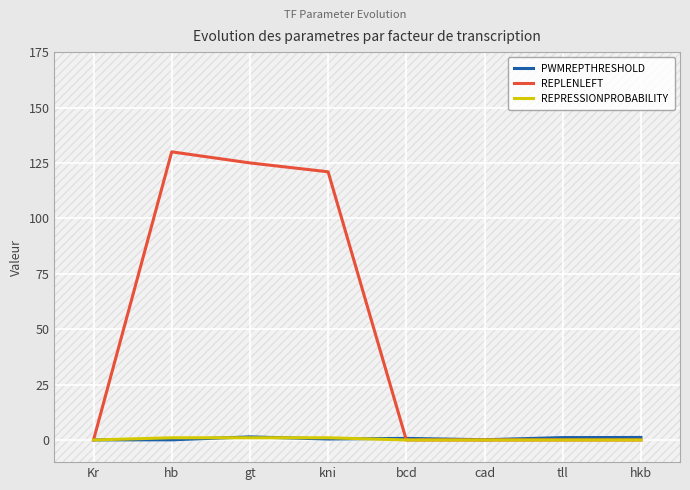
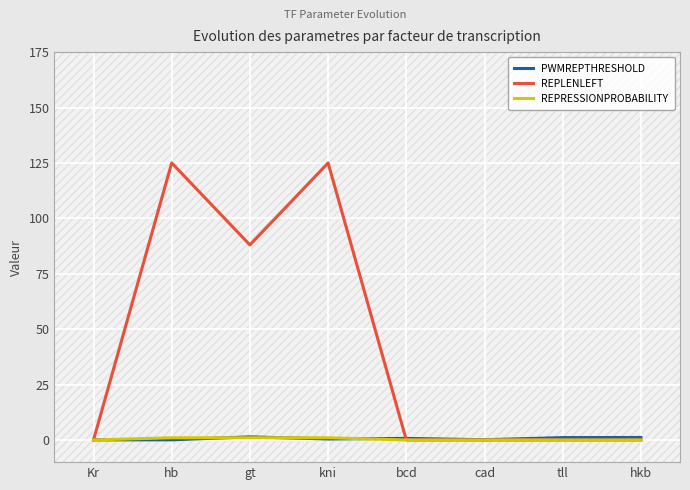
  {
    "REPLENLEFT": {
-     "hb": 130,
-     "gt": 125,
-     "kni": 121
+     "hb": 125,
+     "gt": 88,
+     "kni": 125
    }
  }
